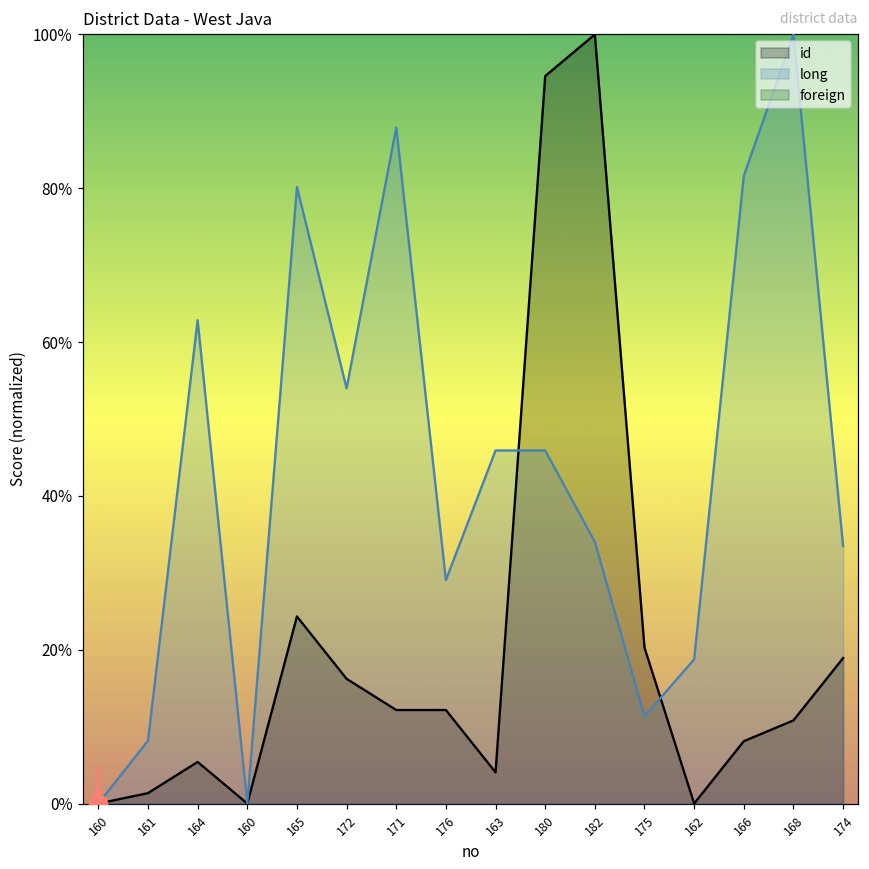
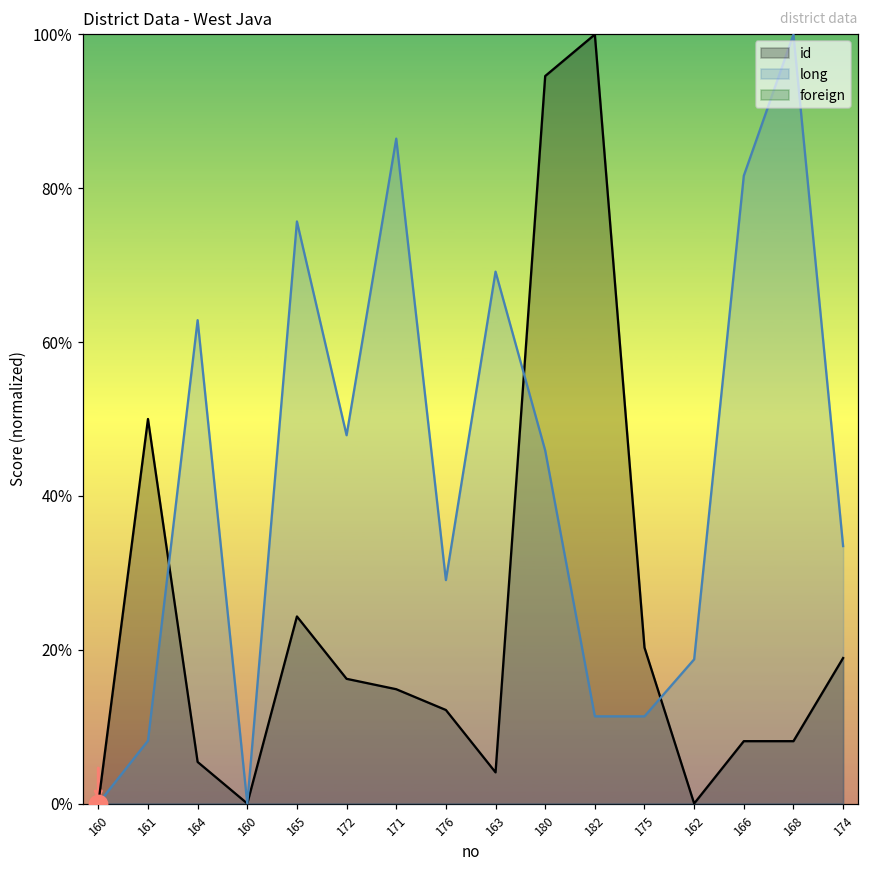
  {
    "id": {
-     "161": "1%",
+     "161": "50%",
      "164": "5%",
      "165": "24%",
      "172": "16%",
-     "171": "12%",
+     "171": "15%",
      "176": "12%",
      "163": "4%",
      "180": "95%",
      "182": "100%",
      "175": "20%",
      "162": "0%",
      "166": "8%",
-     "168": "11%",
+     "168": "8%",
      "174": "19%"
    },
    "long": {
      "161": "8%",
      "164": "63%",
-     "165": "80%",
-     "172": "54%",
-     "171": "88%",
+     "165": "76%",
+     "172": "48%",
+     "171": "86%",
      "176": "29%",
-     "163": "46%",
+     "163": "69%",
      "180": "46%",
-     "182": "34%",
+     "182": "11%",
      "175": "11%",
      "162": "19%",
      "166": "82%",
      "168": "100%",
      "174": "33%"
    }
  }
